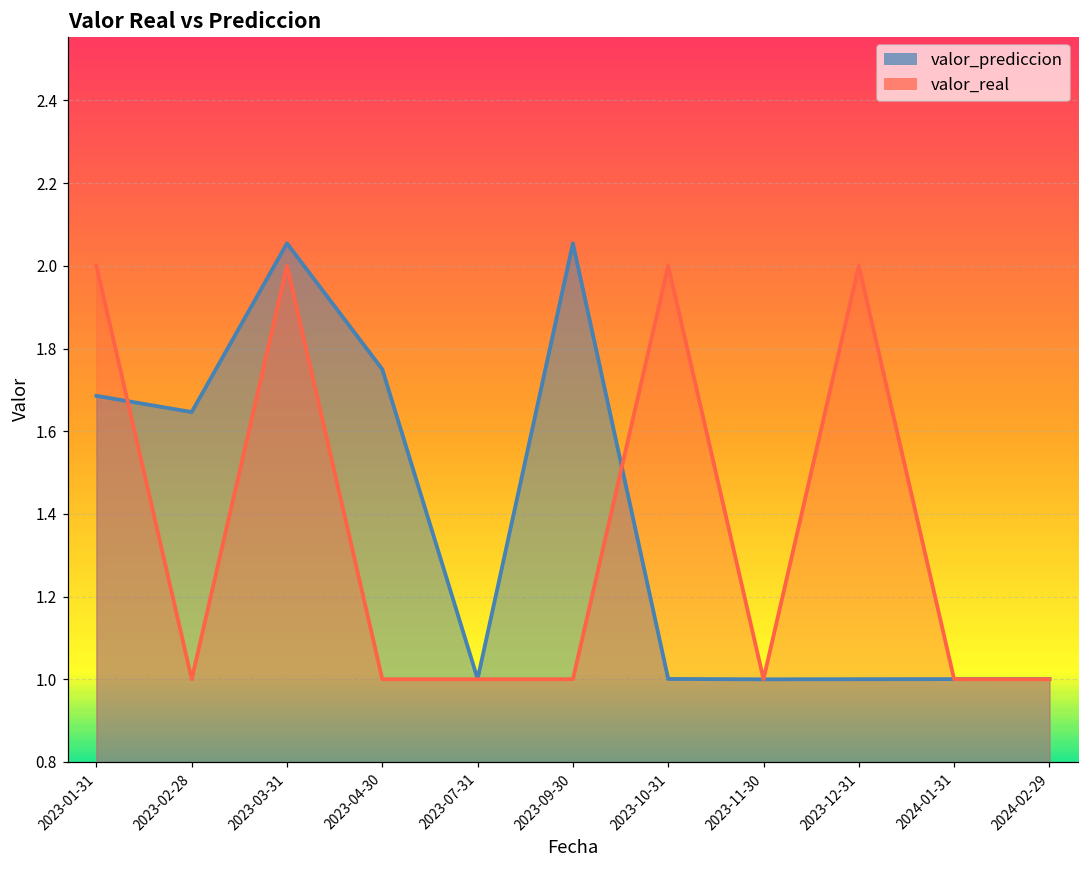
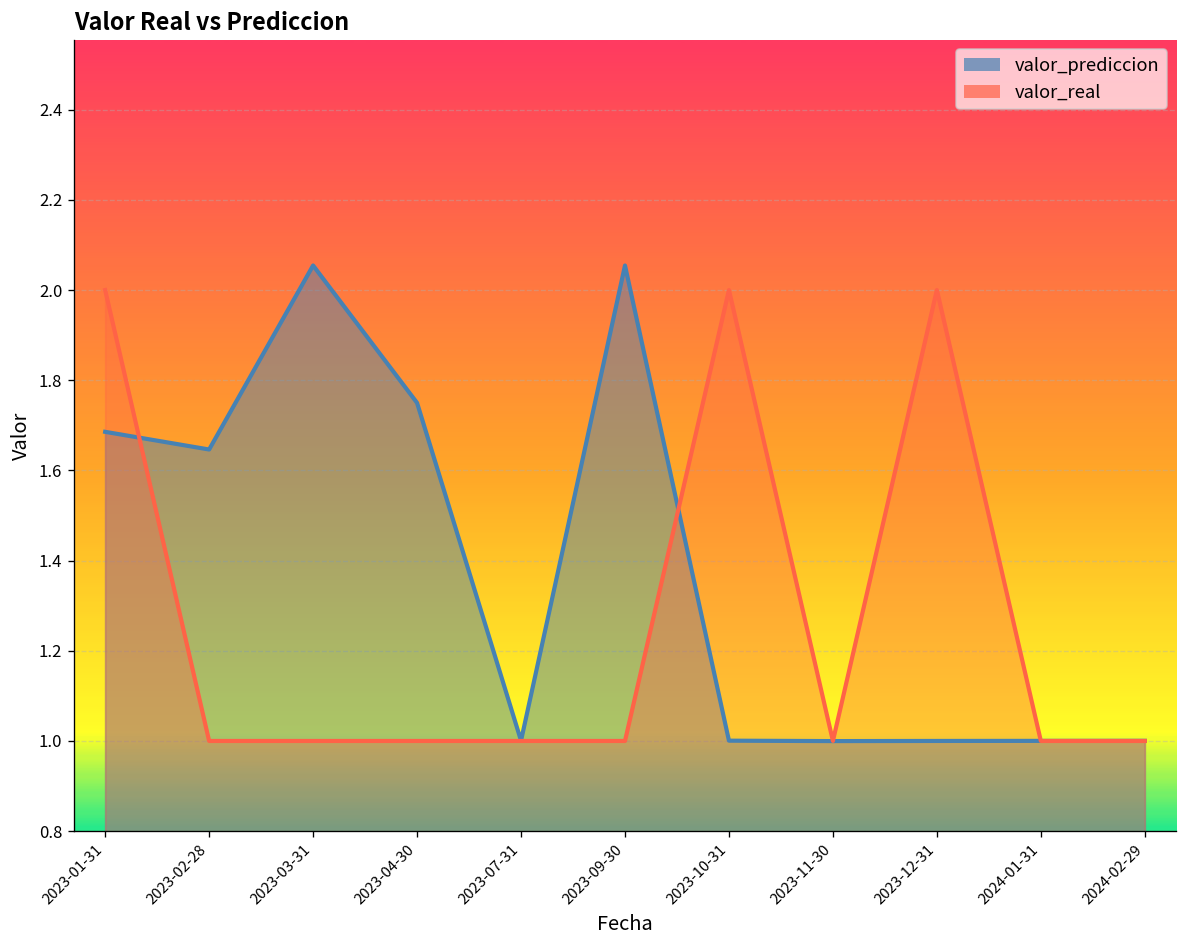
  {
    "valor_prediccion": {
      "2023-01-31": 1.69,
      "2023-02-28": 1.65,
      "2023-03-31": 2.05,
      "2023-04-30": 1.75,
      "2023-09-30": 2.05,
      "2023-10-31": 1,
      "2023-12-31": 1
    },
    "valor_real": {
      "2023-01-31": 2,
      "2023-02-28": 1,
-     "2023-03-31": 2,
+     "2023-03-31": 1,
      "2023-04-30": 1,
      "2023-09-30": 1,
      "2023-10-31": 2,
      "2023-12-31": 2
    }
  }
